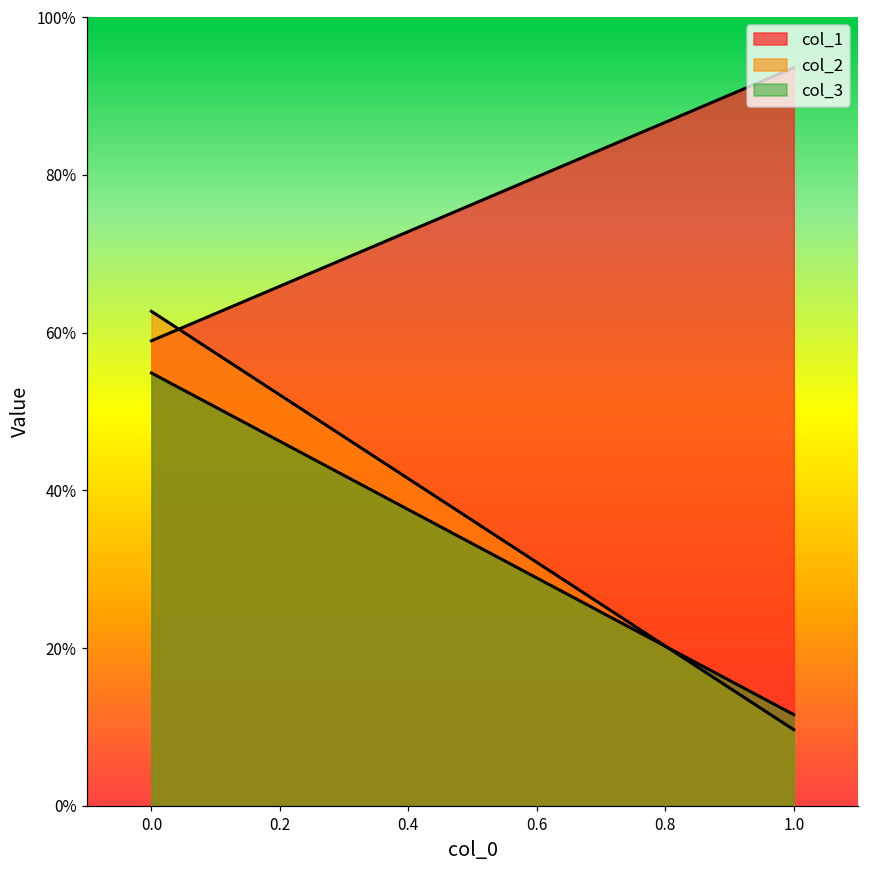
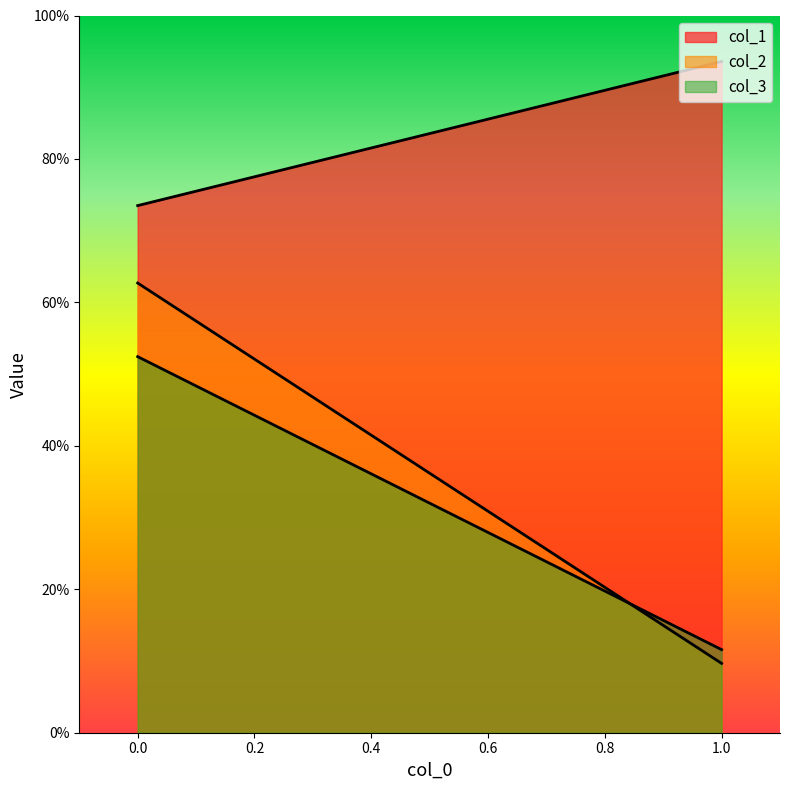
  {
    "col_1": {
-     "0.0": "59%"
+     "0.0": "73%"
    },
    "col_2": {
      "0.0": "63%",
      "1.0": "10%"
    },
    "col_3": {
-     "0.0": "55%",
+     "0.0": "52%",
      "1.0": "12%"
    }
  }
